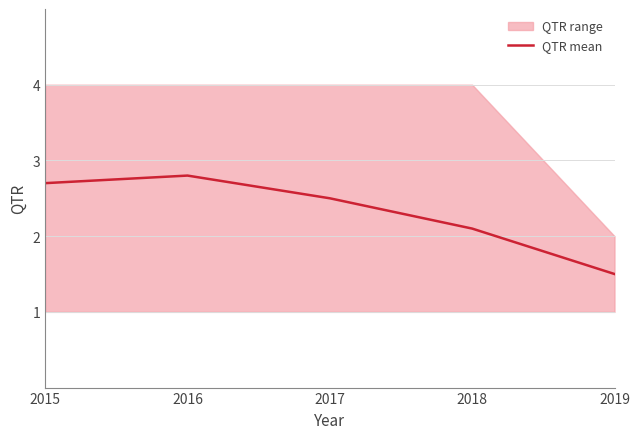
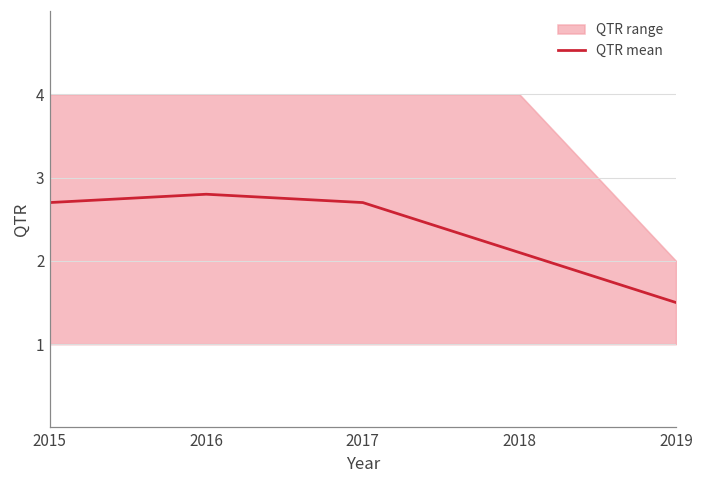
  {
    "QTR mean": {
      "2015": 2.7,
      "2016": 2.8,
-     "2017": 2.5,
+     "2017": 2.7,
      "2018": 2.1,
      "2019": 1.5
    },
    "QTR range": {
      "2015": 4.0,
      "2016": 4.0,
      "2017": 4.0,
      "2018": 4.0,
      "2019": 2.0
    }
  }
